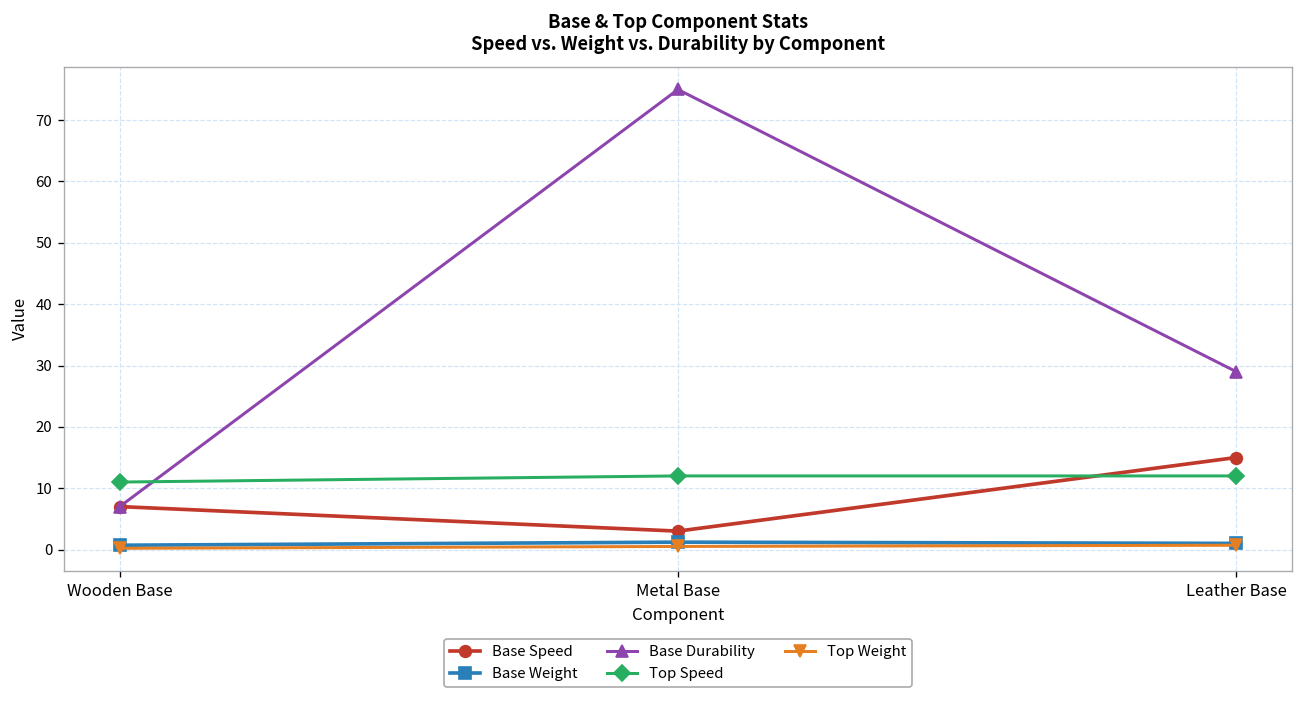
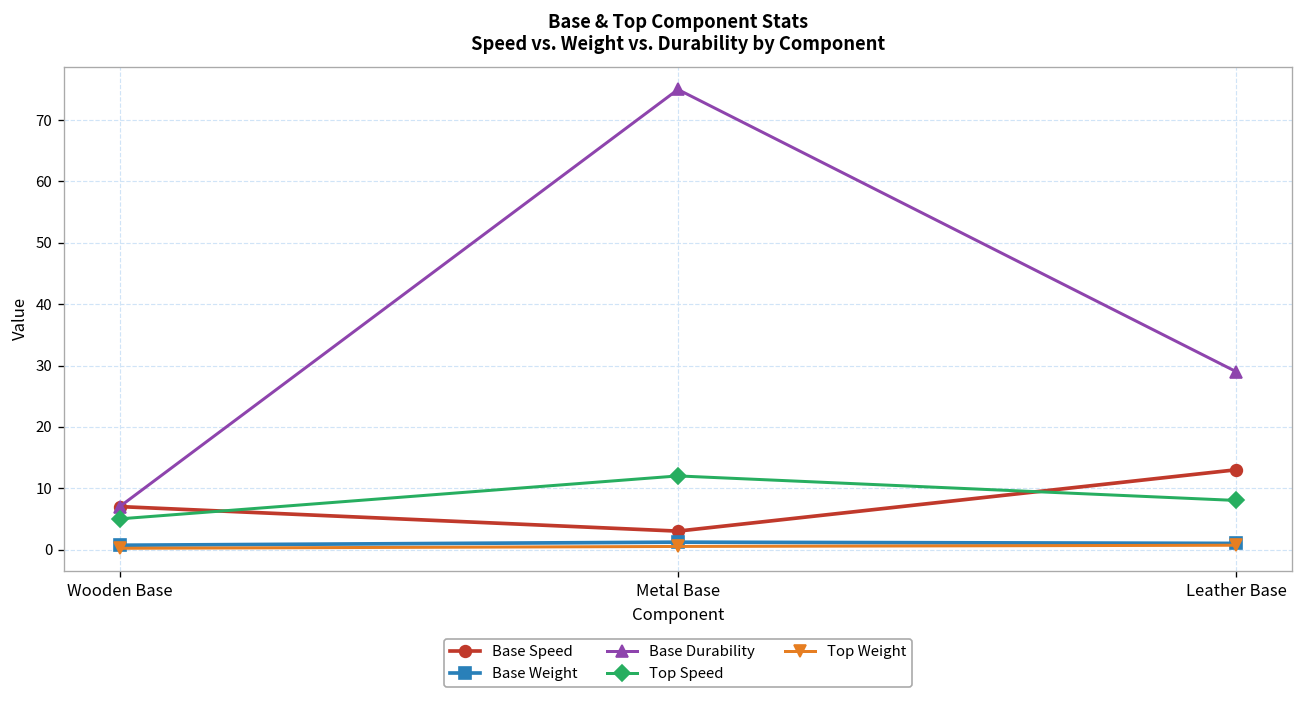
  {
    "Base Speed": {
      "Metal Base": 3,
-     "Leather Base": 15
+     "Leather Base": 13
    },
    "Base Weight": {
      "Metal Base": 1
    },
    "Base Durability": {
      "Metal Base": 75,
      "Leather Base": 29
    },
    "Top Speed": {
-     "Wooden Base": 11,
+     "Wooden Base": 5,
      "Metal Base": 12,
-     "Leather Base": 12
+     "Leather Base": 8
    },
    "Top Weight": {
      "Metal Base": 1
    }
  }
